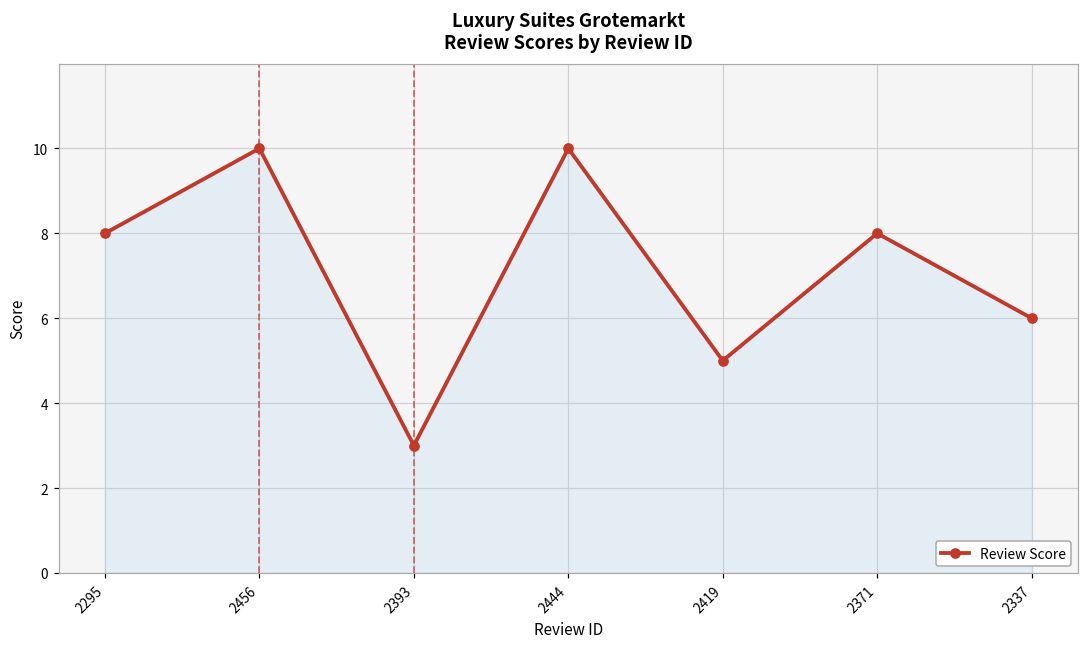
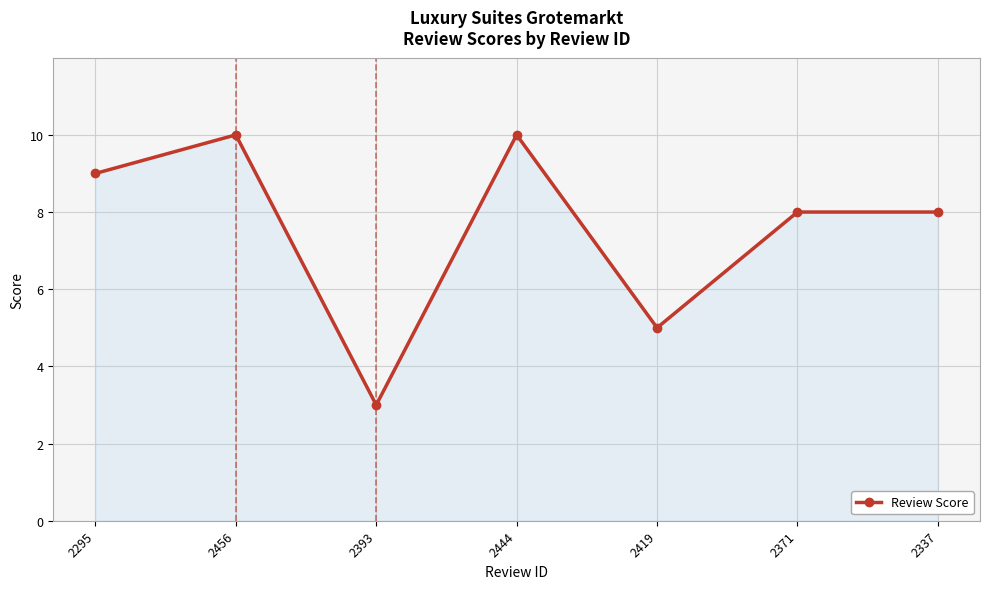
  {
-   "2295": 8,
+   "2295": 9,
    "2456": 10,
    "2393": 3,
    "2444": 10,
    "2419": 5,
    "2371": 8,
-   "2337": 6
+   "2337": 8
  }
